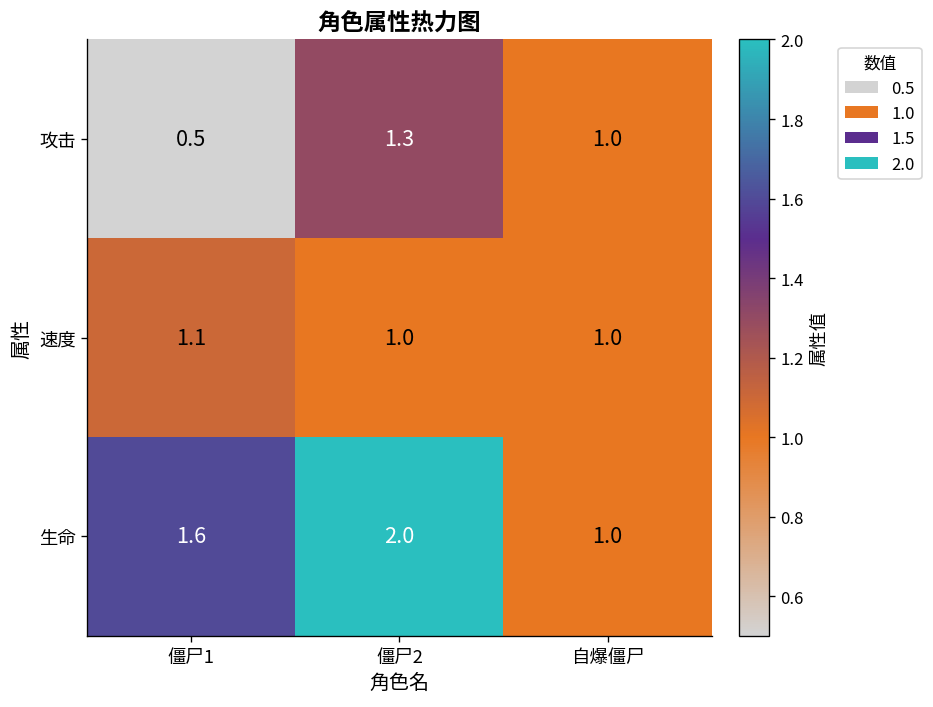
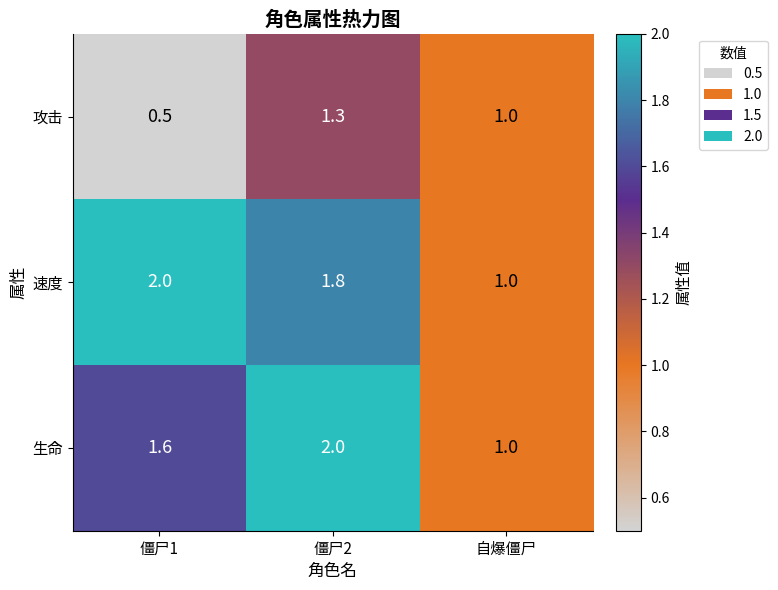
  {
    "攻击": {
      "僵尸1": 0.5,
      "僵尸2": 1.3,
      "自爆僵尸": 1.0
    },
    "速度": {
-     "僵尸1": 1.1,
-     "僵尸2": 1.0,
+     "僵尸1": 2.0,
+     "僵尸2": 1.8,
      "自爆僵尸": 1.0
    },
    "生命": {
      "僵尸1": 1.6,
      "僵尸2": 2.0,
      "自爆僵尸": 1.0
    }
  }
